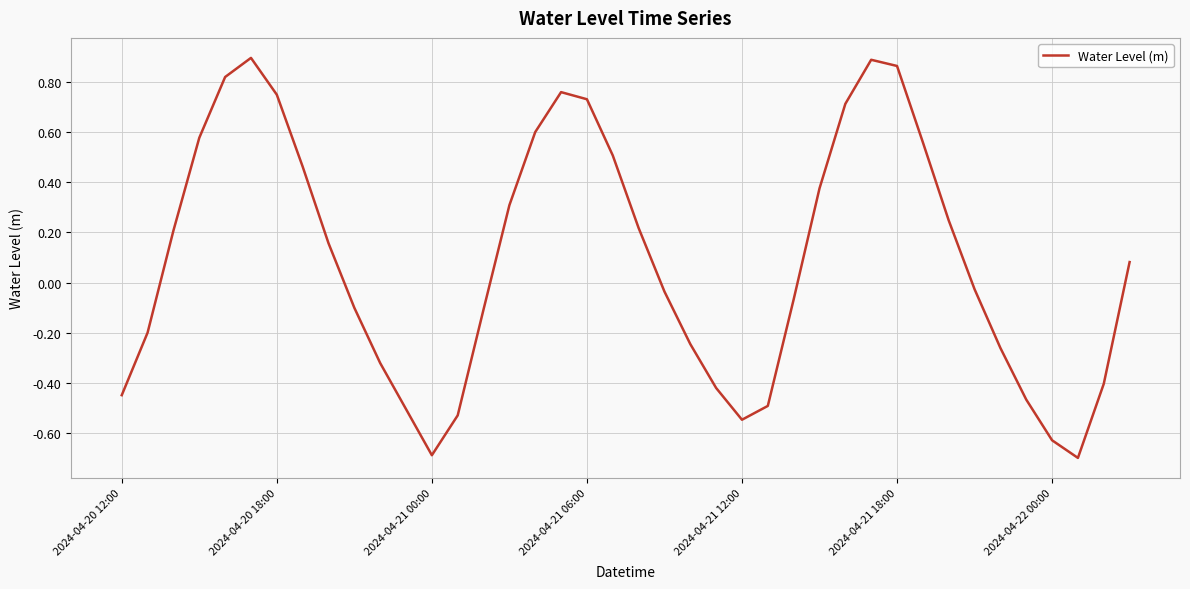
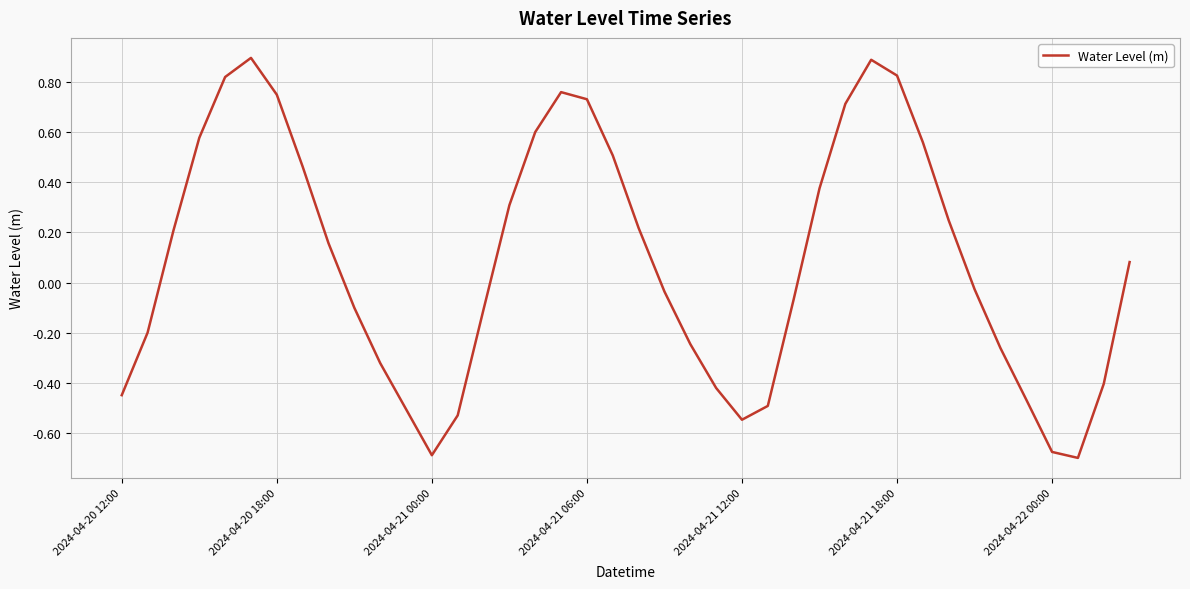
  {
    "2024-04-20 12:00": -0.45,
    "2024-04-20 18:00": 0.75,
    "2024-04-21 00:00": -0.69,
    "2024-04-21 06:00": 0.73,
    "2024-04-21 12:00": -0.55,
-   "2024-04-21 18:00": 0.86,
-   "2024-04-22 00:00": -0.63
+   "2024-04-21 18:00": 0.83,
+   "2024-04-22 00:00": -0.68
  }
